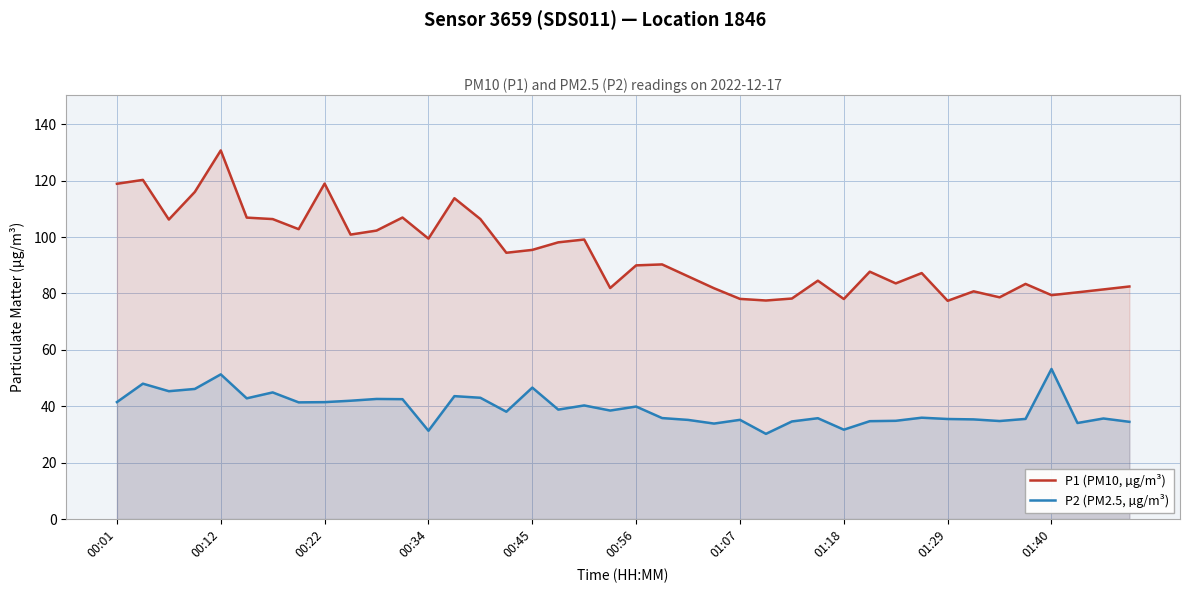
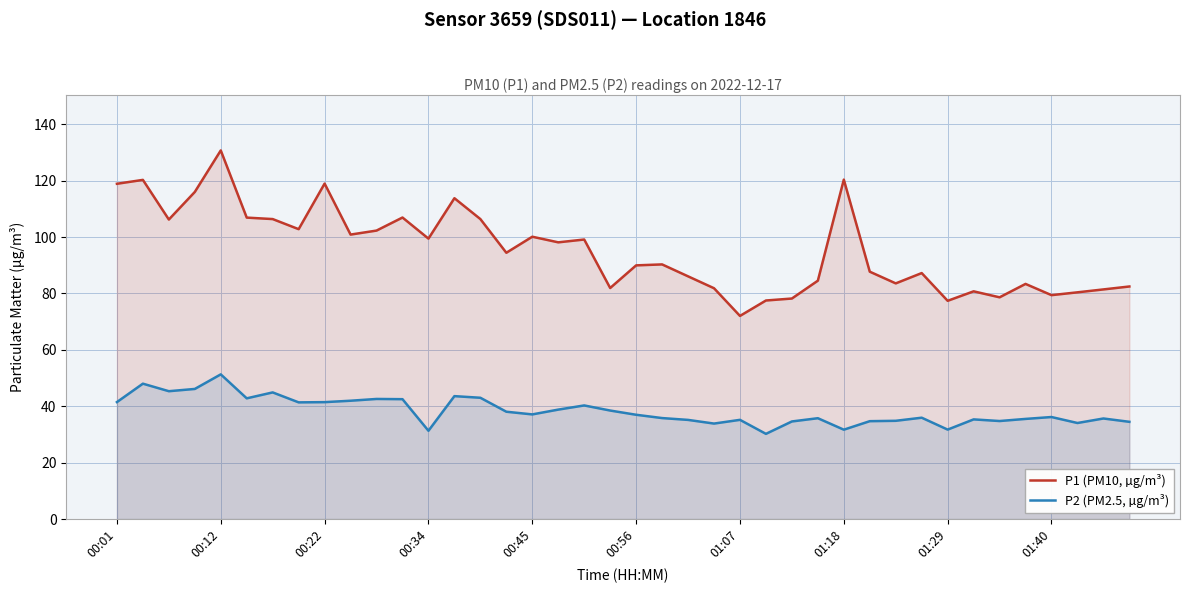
  {
    "P1 (PM10, µg/m³)": {
      "00:01": 119,
      "00:12": 131,
      "00:22": 119,
      "00:34": 99,
-     "00:45": 95,
+     "00:45": 100,
      "00:56": 90,
-     "01:07": 78,
-     "01:18": 78,
+     "01:07": 72,
+     "01:18": 120,
      "01:29": 77,
      "01:40": 79
    },
    "P2 (PM2.5, µg/m³)": {
      "00:01": 41,
      "00:12": 51,
      "00:22": 41,
      "00:34": 31,
-     "00:45": 47,
-     "00:56": 40,
+     "00:45": 37,
+     "00:56": 37,
      "01:07": 35,
      "01:18": 32,
-     "01:29": 35,
-     "01:40": 53
+     "01:29": 32,
+     "01:40": 36
    }
  }
